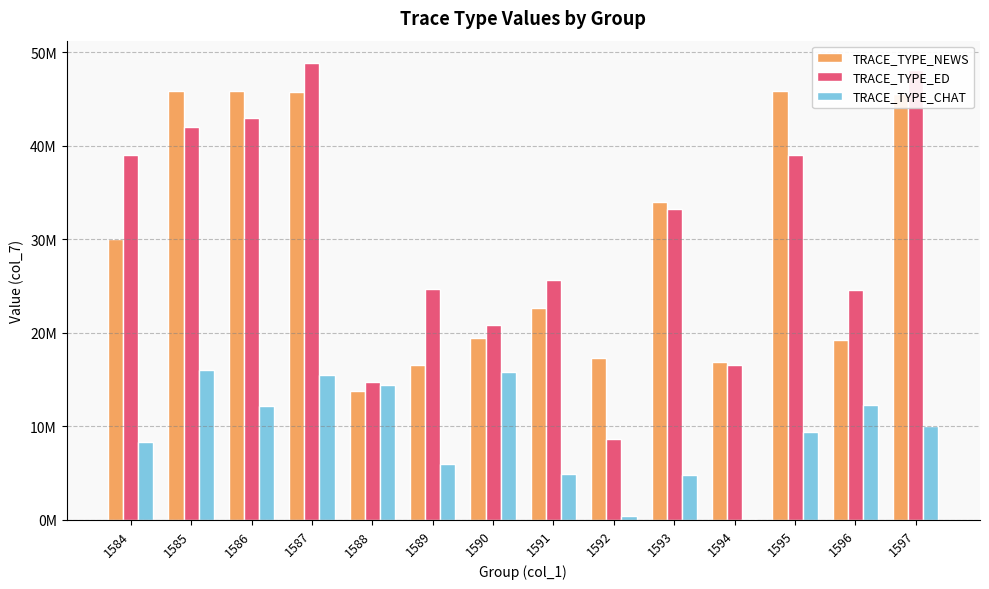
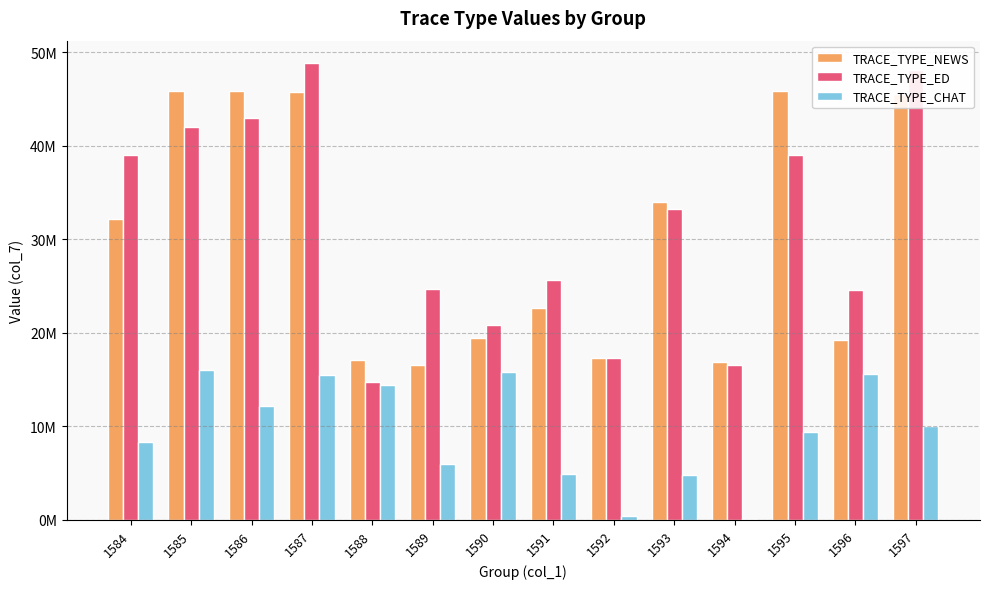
  {
    "TRACE_TYPE_NEWS": {
-     "1584": 30000000,
+     "1584": 32000000,
      "1585": 46000000,
      "1586": 46000000,
      "1587": 46000000,
-     "1588": 14000000,
+     "1588": 17000000,
      "1589": 17000000,
      "1590": 19000000,
      "1591": 23000000,
      "1592": 17000000,
      "1593": 34000000,
      "1594": 17000000,
      "1595": 46000000,
      "1596": 19000000
    },
    "TRACE_TYPE_ED": {
      "1584": 39000000,
      "1585": 42000000,
      "1586": 43000000,
      "1587": 49000000,
      "1588": 15000000,
      "1589": 25000000,
      "1590": 21000000,
      "1591": 26000000,
-     "1592": 9000000,
+     "1592": 17000000,
      "1593": 33000000,
      "1594": 17000000,
      "1595": 39000000,
      "1596": 25000000
    },
    "TRACE_TYPE_CHAT": {
      "1584": 8000000,
      "1585": 16000000,
      "1586": 12000000,
      "1587": 15000000,
      "1588": 14000000,
      "1589": 6000000,
      "1590": 16000000,
      "1591": 5000000,
      "1592": 0,
      "1593": 5000000,
      "1595": 9000000,
-     "1596": 12000000,
+     "1596": 16000000,
      "1597": 10000000
    }
  }
